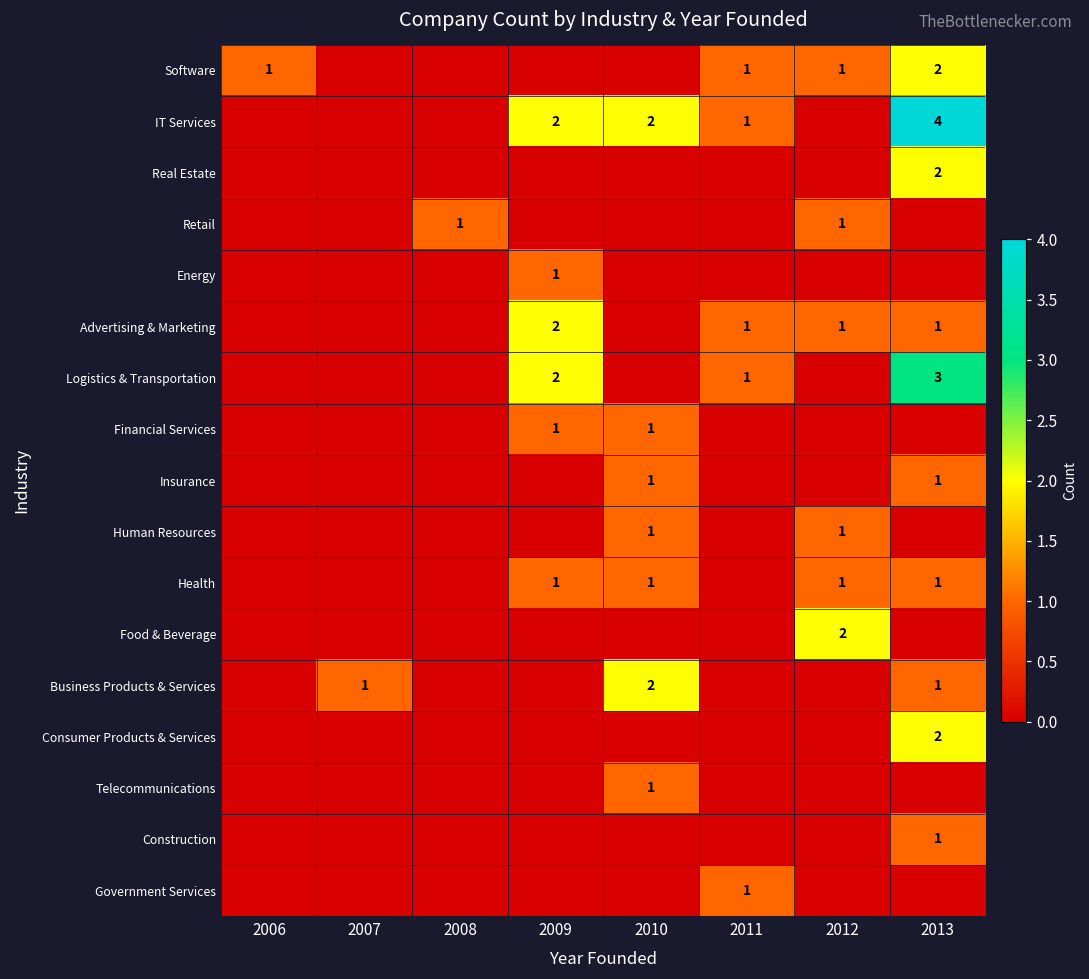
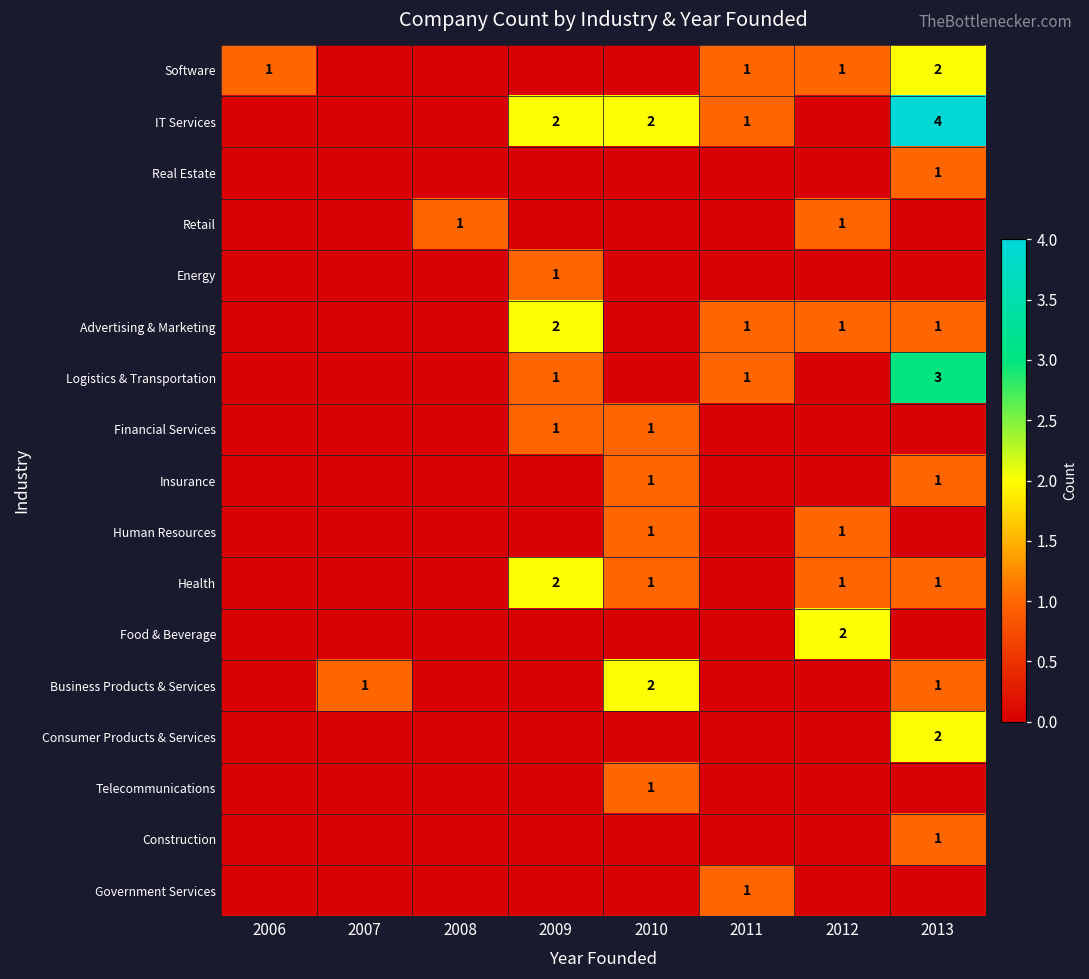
  {
    "Software": {
      "2006": 1,
      "2011": 1,
      "2012": 1,
      "2013": 2
    },
    "IT Services": {
      "2009": 2,
      "2010": 2,
      "2011": 1,
      "2013": 4
    },
    "Real Estate": {
-     "2013": 2
+     "2013": 1
    },
    "Retail": {
      "2008": 1,
      "2012": 1
    },
    "Energy": {
      "2009": 1
    },
    "Advertising & Marketing": {
      "2009": 2,
      "2011": 1,
      "2012": 1,
      "2013": 1
    },
    "Logistics & Transportation": {
-     "2009": 2,
+     "2009": 1,
      "2011": 1,
      "2013": 3
    },
    "Financial Services": {
      "2009": 1,
      "2010": 1
    },
    "Insurance": {
      "2010": 1,
      "2013": 1
    },
    "Human Resources": {
      "2010": 1,
      "2012": 1
    },
    "Health": {
-     "2009": 1,
+     "2009": 2,
      "2010": 1,
      "2012": 1,
      "2013": 1
    },
    "Food & Beverage": {
      "2012": 2
    },
    "Business Products & Services": {
      "2007": 1,
      "2010": 2,
      "2013": 1
    },
    "Consumer Products & Services": {
      "2013": 2
    },
    "Telecommunications": {
      "2010": 1
    },
    "Construction": {
      "2013": 1
    },
    "Government Services": {
      "2011": 1
    }
  }
